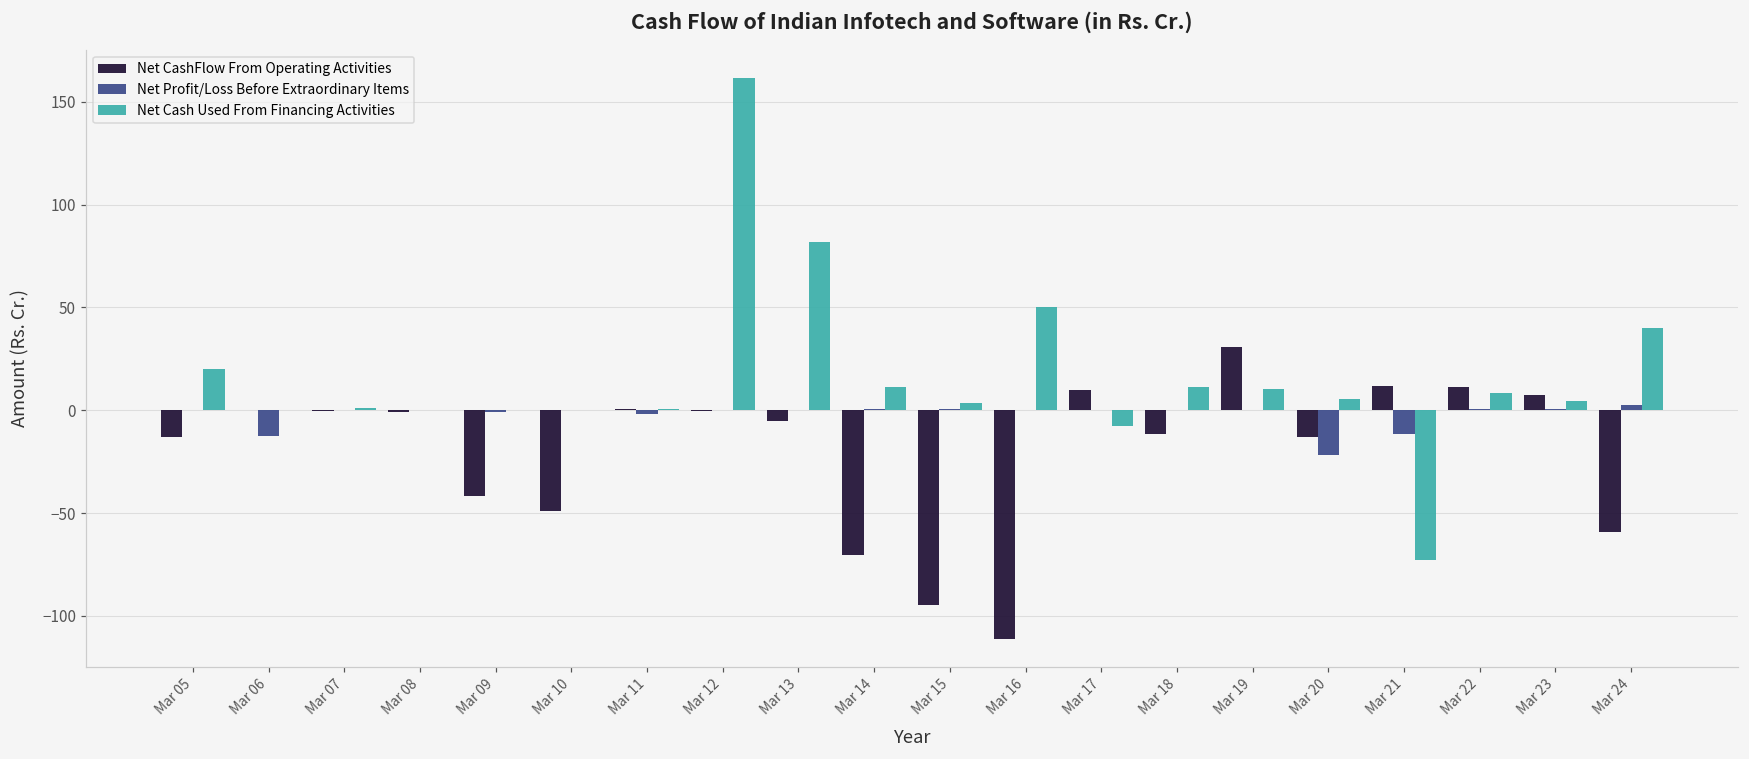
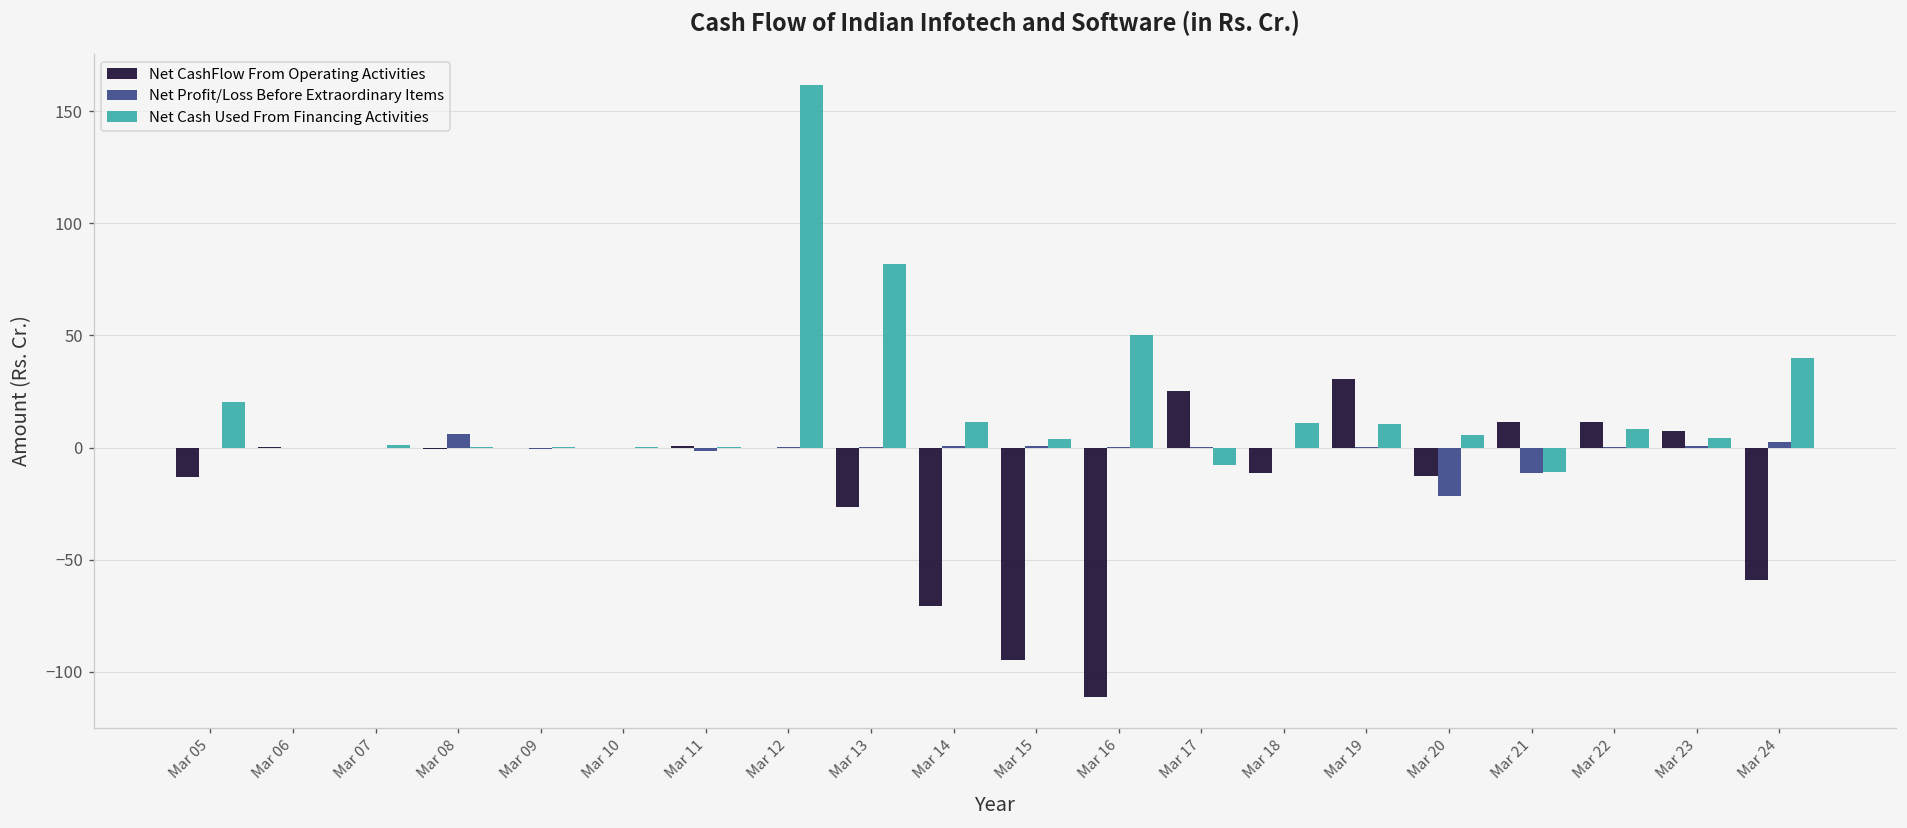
  {
    "Net CashFlow From Operating Activities": {
      "Mar 05": -13,
-     "Mar 09": -42,
-     "Mar 10": -49,
-     "Mar 13": -5,
+     "Mar 09": 0,
+     "Mar 10": 0,
+     "Mar 13": -26,
      "Mar 14": -71,
      "Mar 15": -95,
      "Mar 16": -111,
-     "Mar 17": 10,
+     "Mar 17": 25,
      "Mar 18": -11,
      "Mar 19": 31,
      "Mar 20": -13,
      "Mar 21": 12,
      "Mar 22": 11,
      "Mar 23": 7,
      "Mar 24": -59
    },
    "Net Profit/Loss Before Extraordinary Items": {
-     "Mar 06": -13,
-     "Mar 08": 0,
+     "Mar 06": 0,
+     "Mar 08": 6,
      "Mar 11": -2,
      "Mar 20": -22,
      "Mar 21": -11,
      "Mar 24": 2
    },
    "Net Cash Used From Financing Activities": {
      "Mar 05": 20,
      "Mar 12": 162,
      "Mar 13": 82,
      "Mar 14": 11,
      "Mar 15": 4,
      "Mar 16": 50,
      "Mar 17": -8,
      "Mar 18": 11,
      "Mar 19": 10,
      "Mar 20": 6,
-     "Mar 21": -73,
+     "Mar 21": -11,
      "Mar 22": 8,
      "Mar 23": 4,
      "Mar 24": 40
    }
  }
